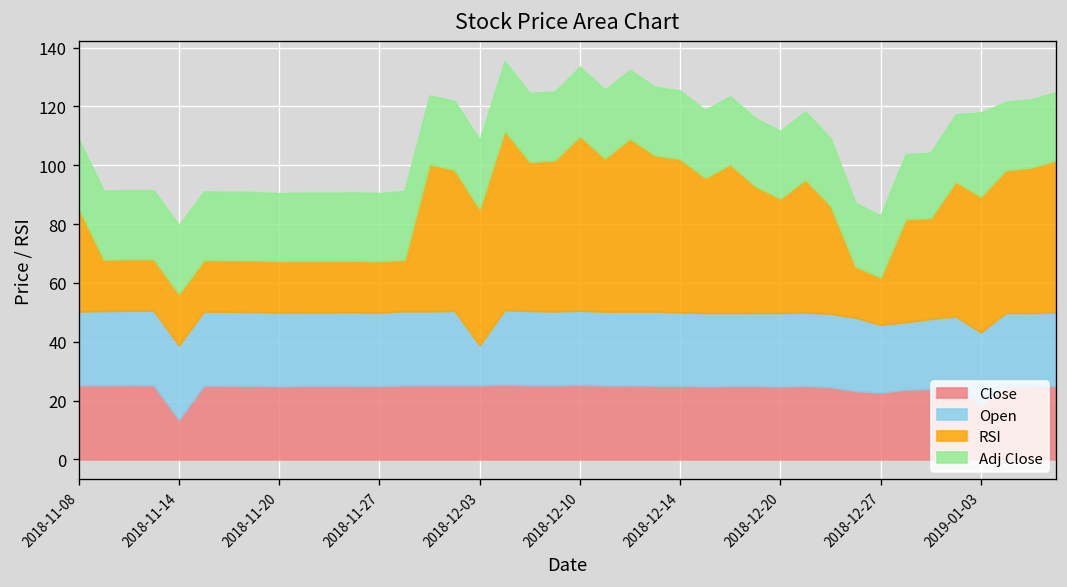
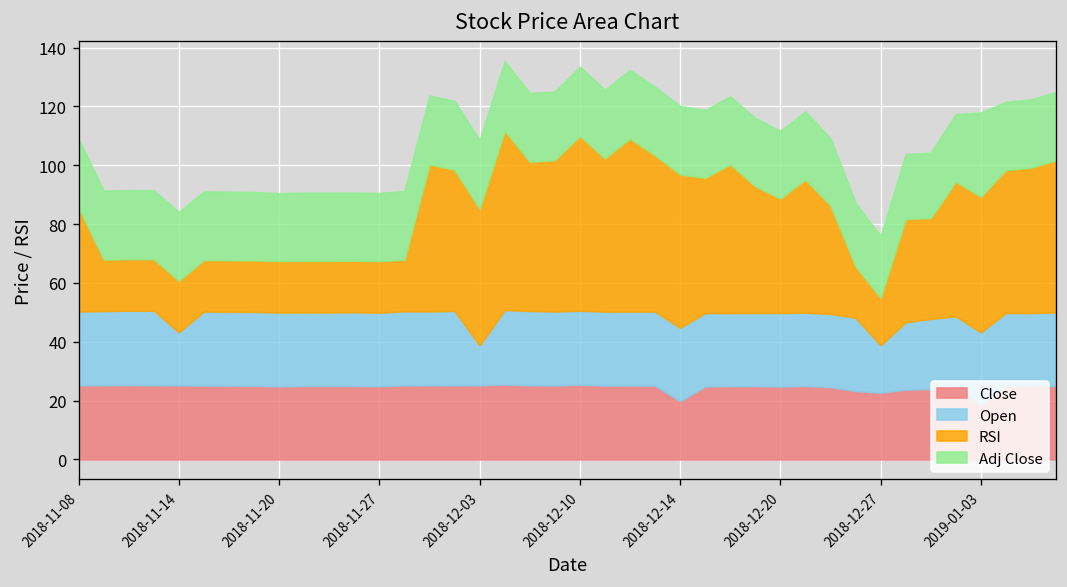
  {
    "Close": {
      "2018-11-08": 25,
-     "2018-11-14": 14,
+     "2018-11-14": 25,
      "2018-11-20": 25,
      "2018-11-27": 25,
      "2018-12-03": 25,
      "2018-12-10": 25,
-     "2018-12-14": 25,
+     "2018-12-14": 20,
      "2018-12-20": 25,
      "2018-12-27": 23
    },
    "Open": {
      "2018-11-08": 25,
-     "2018-11-14": 25,
+     "2018-11-14": 18,
      "2018-11-20": 25,
      "2018-11-27": 25,
      "2018-12-03": 14,
      "2018-12-10": 25,
      "2018-12-14": 25,
      "2018-12-20": 25,
-     "2018-12-27": 23,
+     "2018-12-27": 16,
      "2019-01-03": 25
    },
    "RSI": {
      "2018-11-08": 35,
      "2018-11-14": 18,
      "2018-11-20": 18,
      "2018-11-27": 18,
      "2018-12-03": 46,
      "2018-12-10": 59,
      "2018-12-14": 52,
      "2018-12-20": 39,
      "2018-12-27": 16,
      "2019-01-03": 46
    },
    "Adj Close": {
      "2018-11-08": 23,
      "2018-11-14": 23,
      "2018-11-20": 23,
      "2018-11-27": 23,
      "2018-12-03": 23,
      "2018-12-10": 24,
      "2018-12-14": 23,
      "2018-12-20": 23,
      "2018-12-27": 21,
      "2019-01-03": 29
    }
  }
